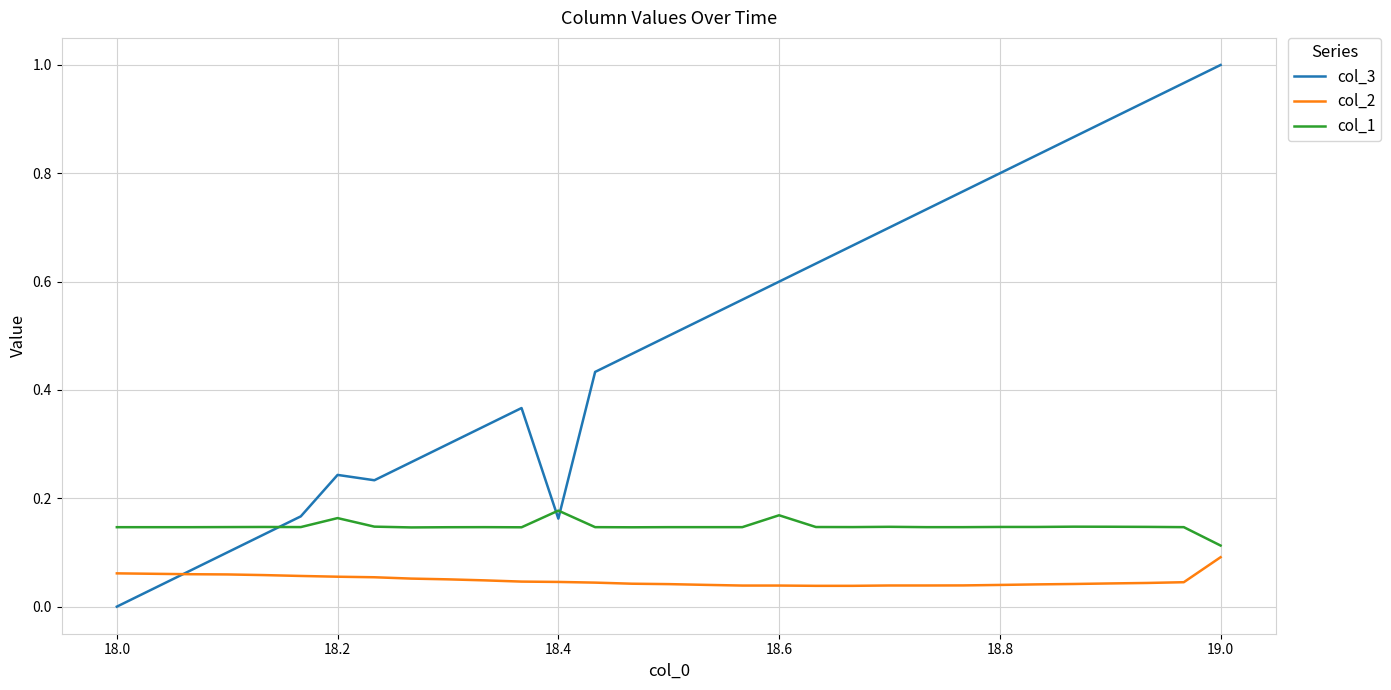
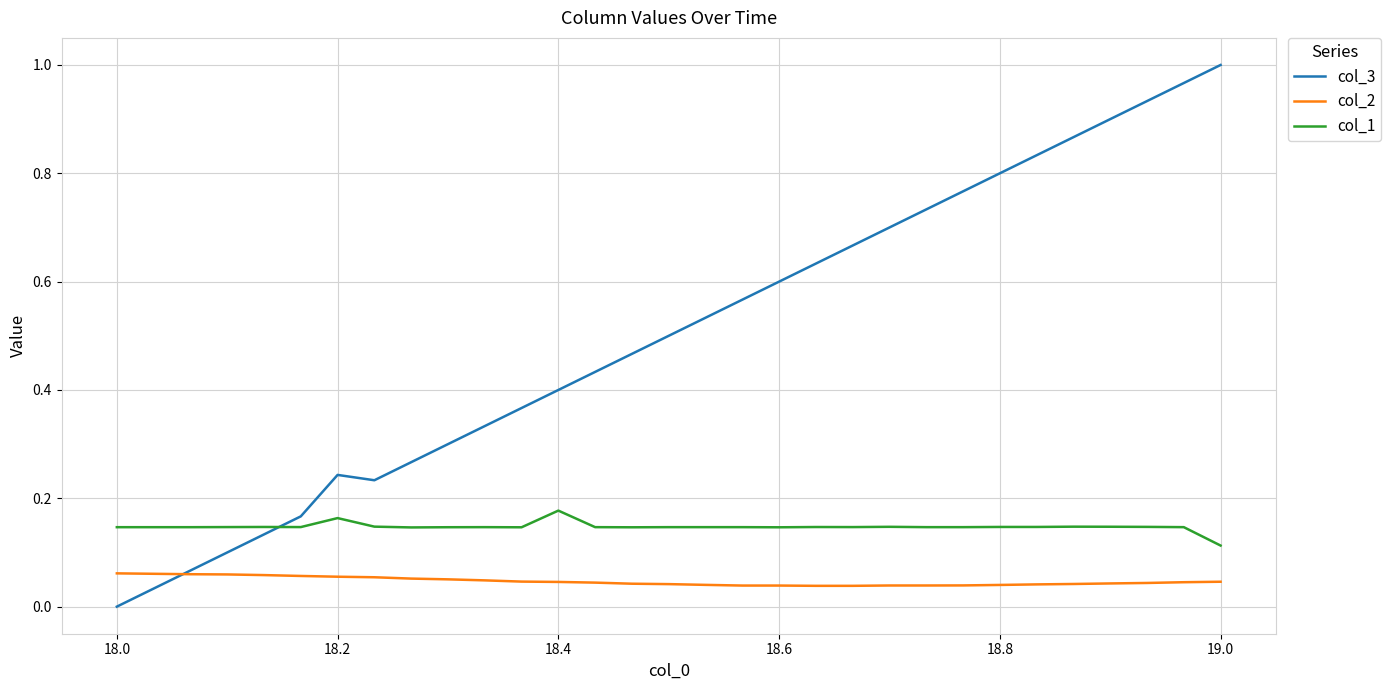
  {
    "col_3": {
      "18.0": 0.00,
      "18.2": 0.24,
-     "18.4": 0.16,
+     "18.4": 0.40,
      "18.6": 0.60,
      "18.8": 0.80,
      "19.0": 1.00
    },
    "col_2": {
      "18.0": 0.06,
      "18.2": 0.06,
      "18.4": 0.05,
      "18.6": 0.04,
      "18.8": 0.04,
-     "19.0": 0.09
+     "19.0": 0.05
    },
    "col_1": {
      "18.0": 0.15,
      "18.2": 0.16,
      "18.4": 0.18,
-     "18.6": 0.17,
+     "18.6": 0.15,
      "18.8": 0.15,
      "19.0": 0.11
    }
  }
